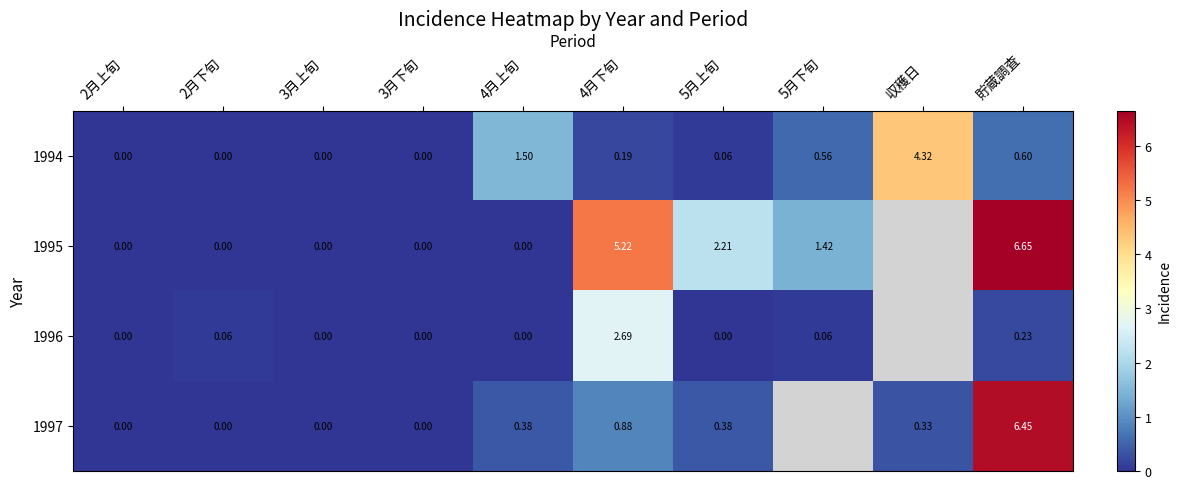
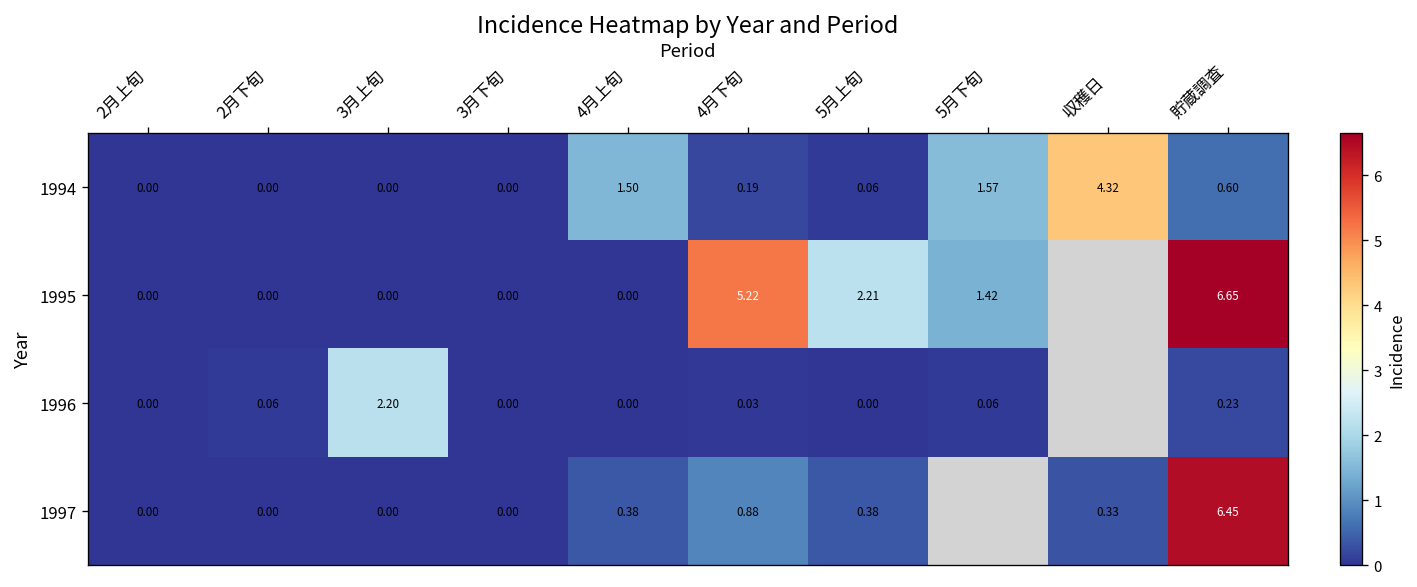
  {
    "1994": {
      "2月上旬": 0.00,
      "2月下旬": 0.00,
      "3月上旬": 0.00,
      "3月下旬": 0.00,
      "4月上旬": 1.50,
      "4月下旬": 0.19,
      "5月上旬": 0.06,
-     "5月下旬": 0.56,
+     "5月下旬": 1.57,
      "収穫日": 4.32,
      "貯蔵調査": 0.60
    },
    "1995": {
      "2月上旬": 0.00,
      "2月下旬": 0.00,
      "3月上旬": 0.00,
      "3月下旬": 0.00,
      "4月上旬": 0.00,
      "4月下旬": 5.22,
      "5月上旬": 2.21,
      "5月下旬": 1.42,
      "貯蔵調査": 6.65
    },
    "1996": {
      "2月上旬": 0.00,
      "2月下旬": 0.06,
-     "3月上旬": 0.00,
+     "3月上旬": 2.20,
      "3月下旬": 0.00,
      "4月上旬": 0.00,
-     "4月下旬": 2.69,
+     "4月下旬": 0.03,
      "5月上旬": 0.00,
      "5月下旬": 0.06,
      "貯蔵調査": 0.23
    },
    "1997": {
      "2月上旬": 0.00,
      "2月下旬": 0.00,
      "3月上旬": 0.00,
      "3月下旬": 0.00,
      "4月上旬": 0.38,
      "4月下旬": 0.88,
      "5月上旬": 0.38,
      "収穫日": 0.33,
      "貯蔵調査": 6.45
    }
  }
